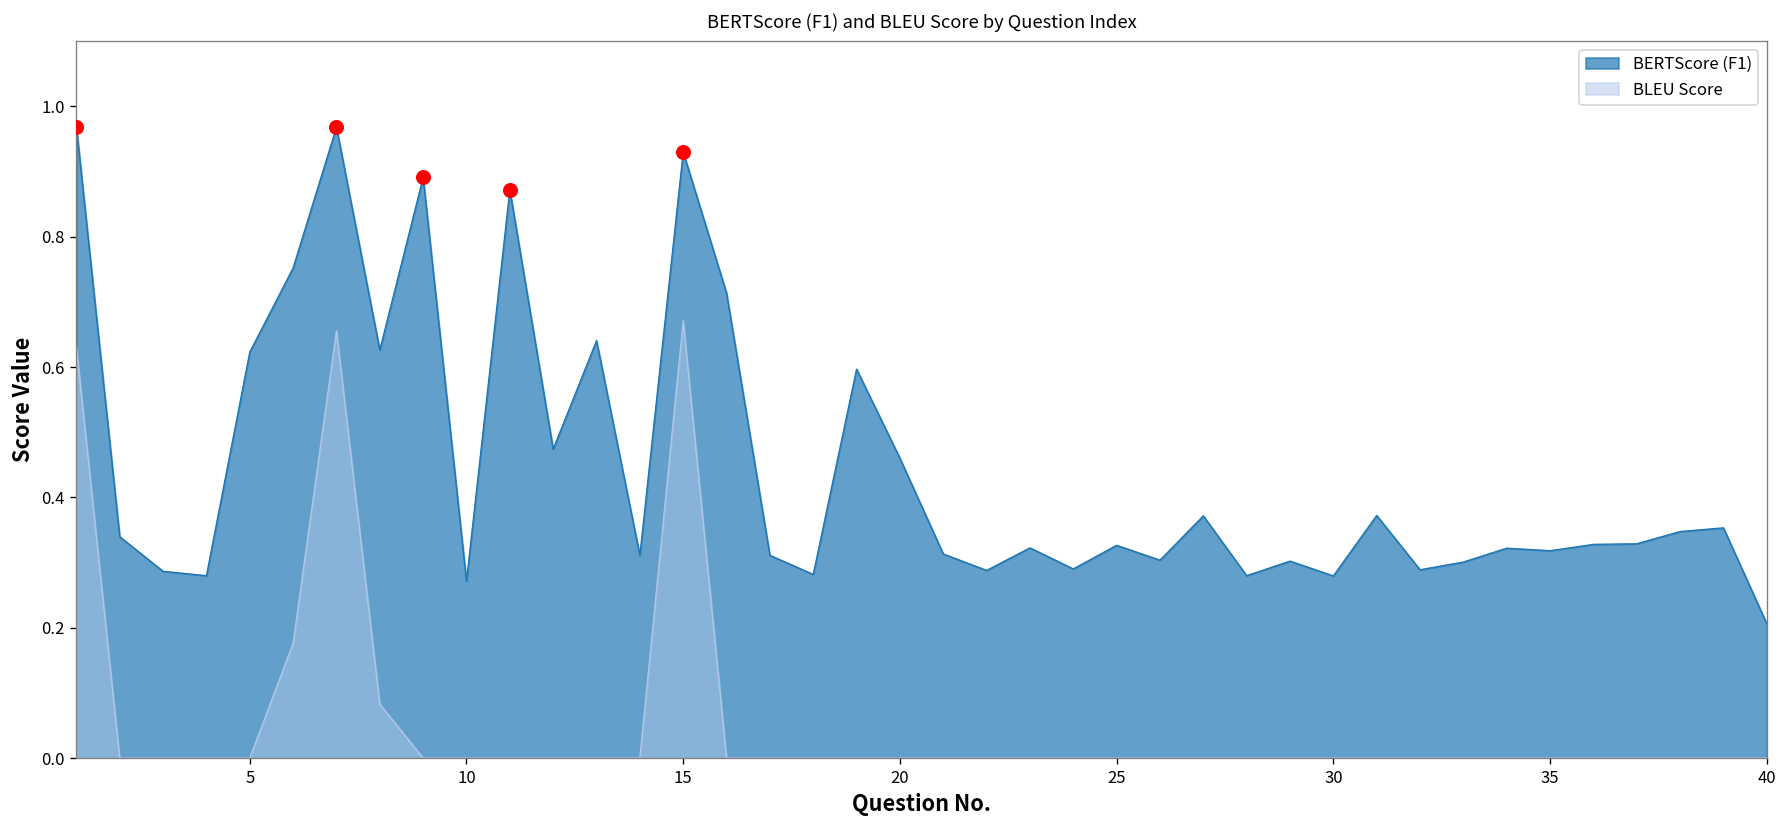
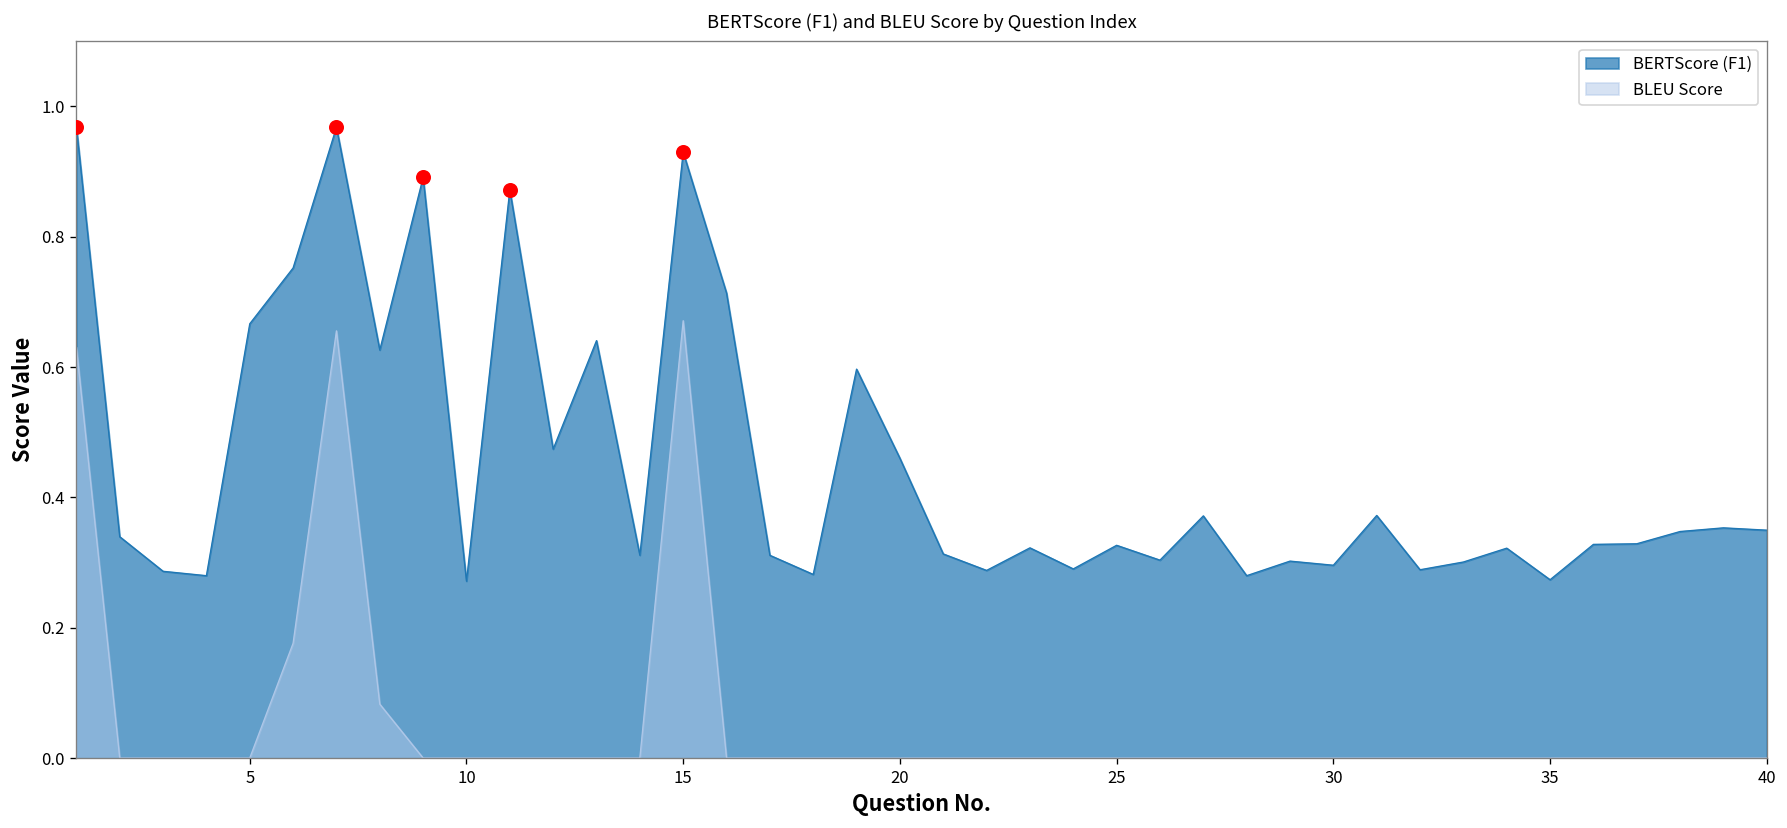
  {
    "BERTScore (F1)": {
-     "5": 0.62,
+     "5": 0.67,
      "10": 0.27,
      "20": 0.46,
      "25": 0.33,
-     "30": 0.28,
-     "35": 0.32,
-     "40": 0.21
+     "30": 0.30,
+     "35": 0.27,
+     "40": 0.35
    },
    "BLEU Score": {
      "5": 0.00,
      "10": 0.00,
      "15": 0.67,
      "20": 0.00,
      "25": 0.00,
      "30": 0.00,
      "35": 0.00,
      "40": 0.00
    }
  }
